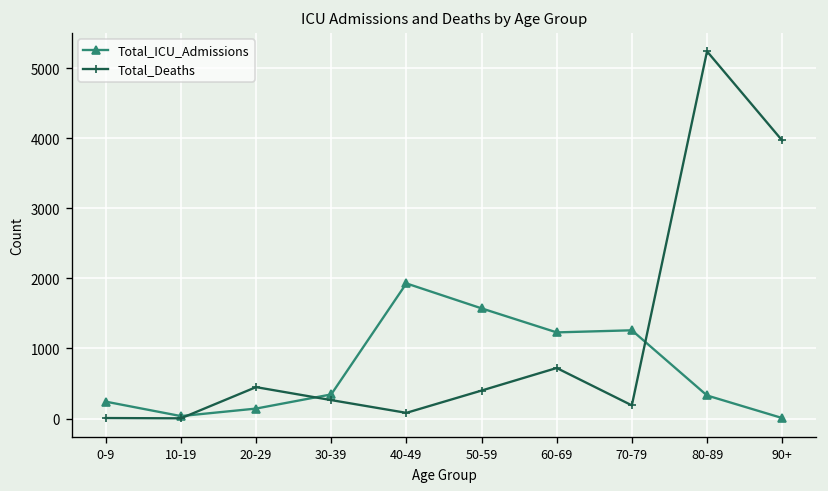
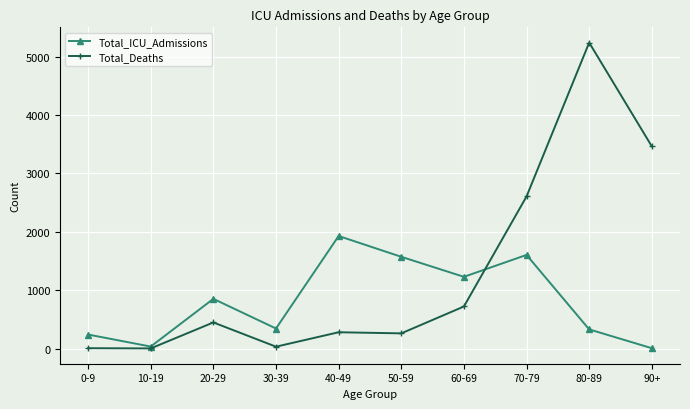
  {
    "Total_ICU_Admissions": {
      "0-9": 200,
-     "20-29": 100,
+     "20-29": 900,
      "30-39": 300,
      "40-49": 1900,
      "50-59": 1600,
      "60-69": 1200,
-     "70-79": 1300,
+     "70-79": 1600,
      "80-89": 300,
      "90+": 0
    },
    "Total_Deaths": {
      "0-9": 0,
      "20-29": 400,
-     "30-39": 300,
-     "40-49": 100,
-     "50-59": 400,
+     "30-39": 0,
+     "40-49": 300,
+     "50-59": 300,
      "60-69": 700,
-     "70-79": 200,
+     "70-79": 2600,
      "80-89": 5200,
-     "90+": 4000
+     "90+": 3500
    }
  }
